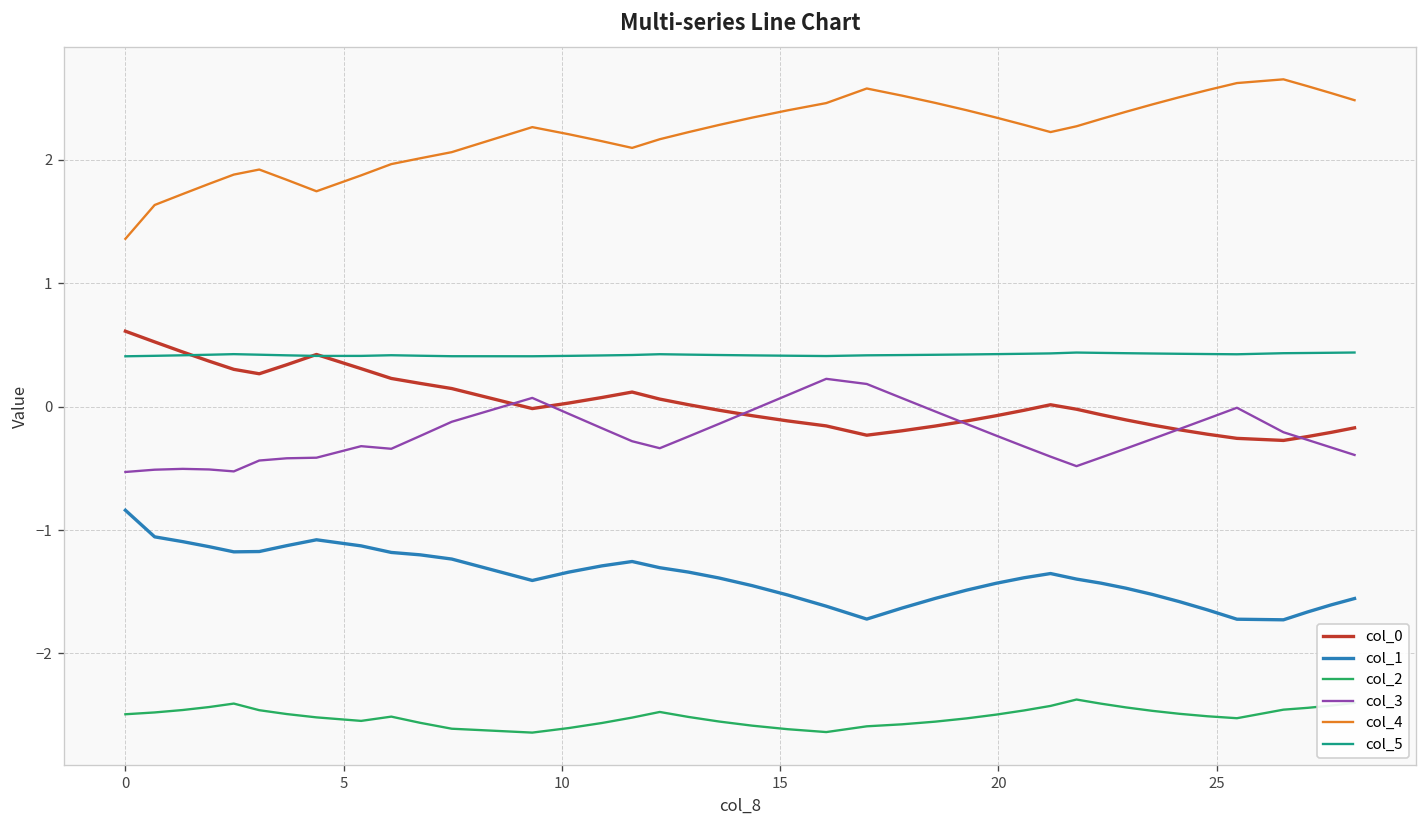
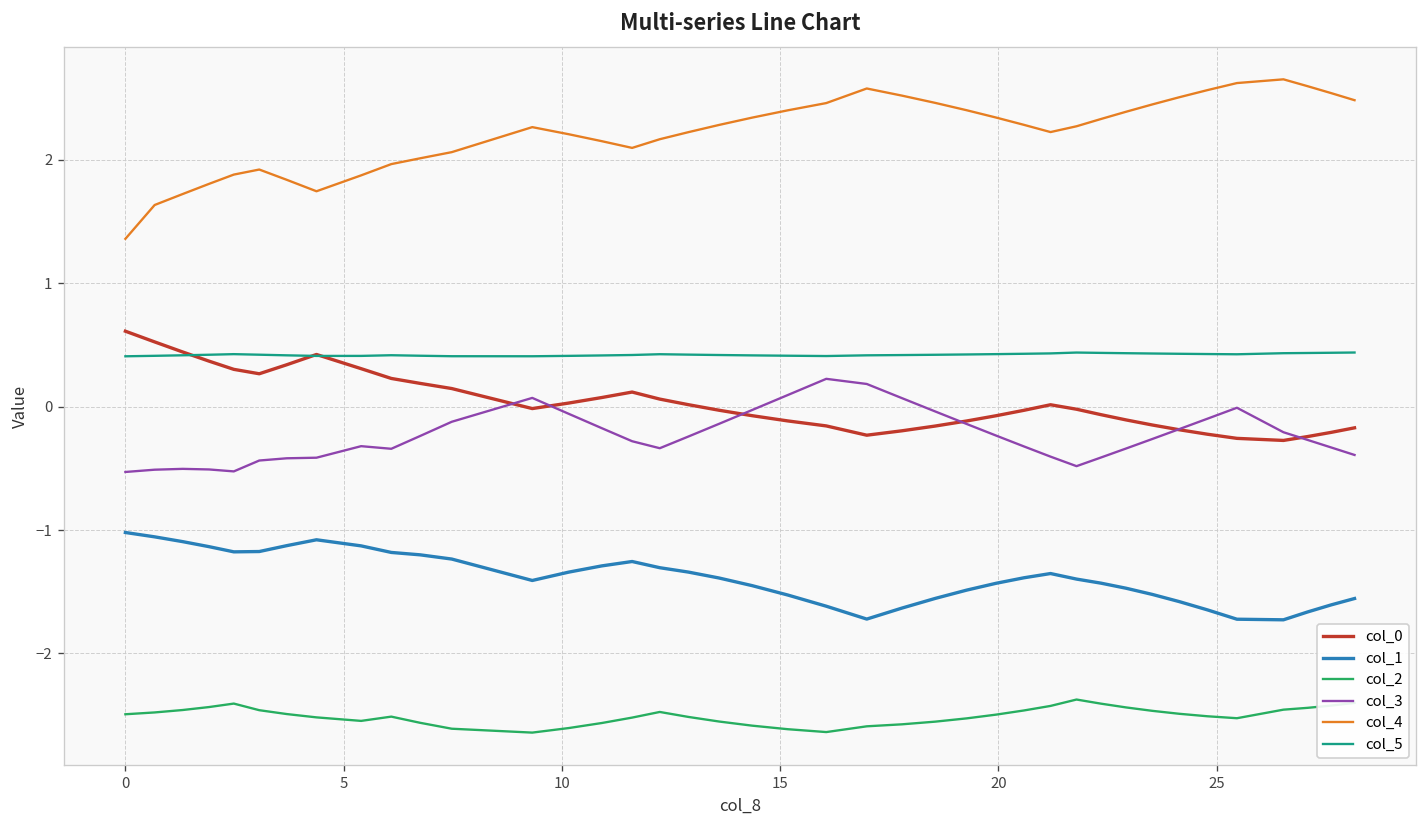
  {
    "col_0": {
      "0": 0.61
    },
    "col_1": {
-     "0": -0.84
+     "0": -1.02
    },
    "col_3": {
      "0": -0.53
    },
    "col_4": {
      "0": 1.36
    }
  }
